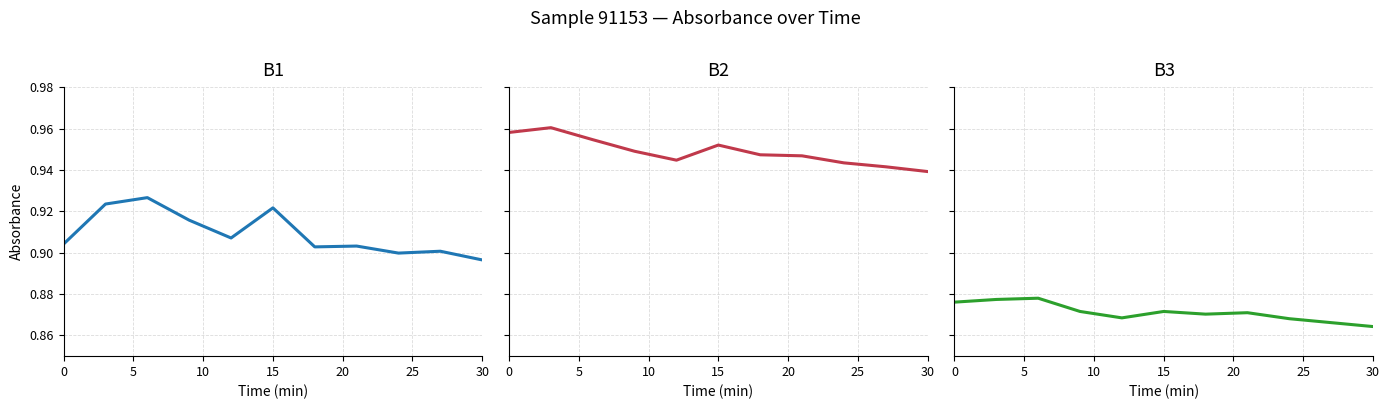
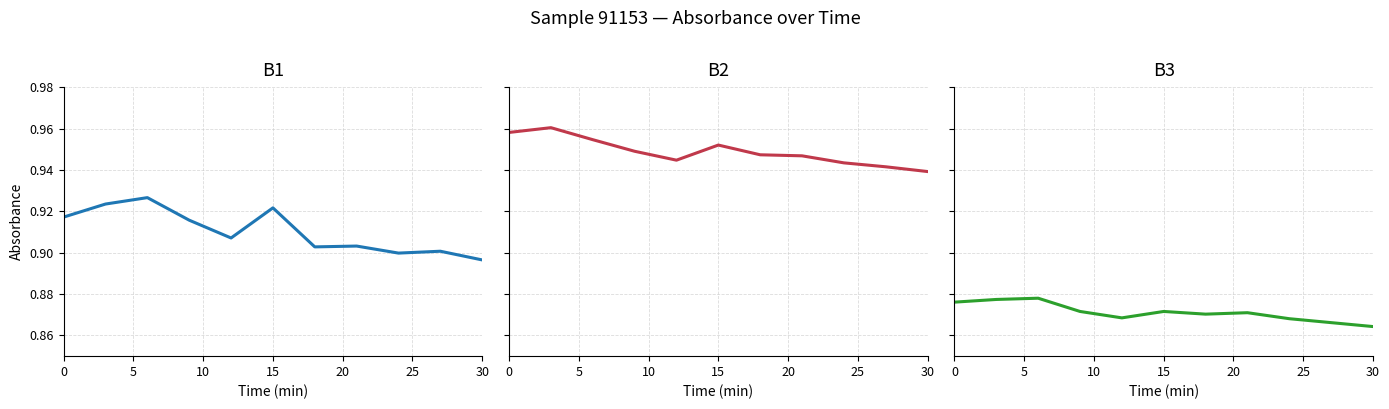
  {
    "B1": {
-     "0": 0.904,
+     "0": 0.917,
      "15": 0.922,
      "30": 0.896
    }
  }
